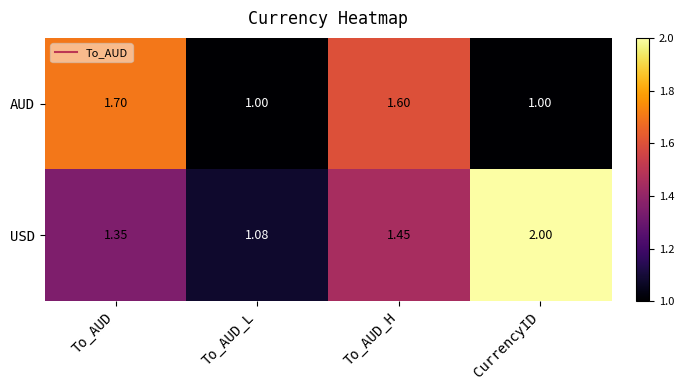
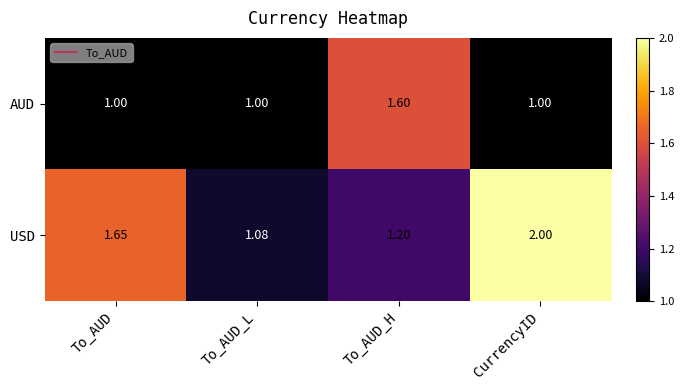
  {
    "AUD": {
-     "To_AUD": 1.70,
+     "To_AUD": 1.00,
      "To_AUD_L": 1.00,
      "To_AUD_H": 1.60,
      "CurrencyID": 1.00
    },
    "USD": {
-     "To_AUD": 1.35,
+     "To_AUD": 1.65,
      "To_AUD_L": 1.08,
-     "To_AUD_H": 1.45,
+     "To_AUD_H": 1.20,
      "CurrencyID": 2.00
    }
  }
